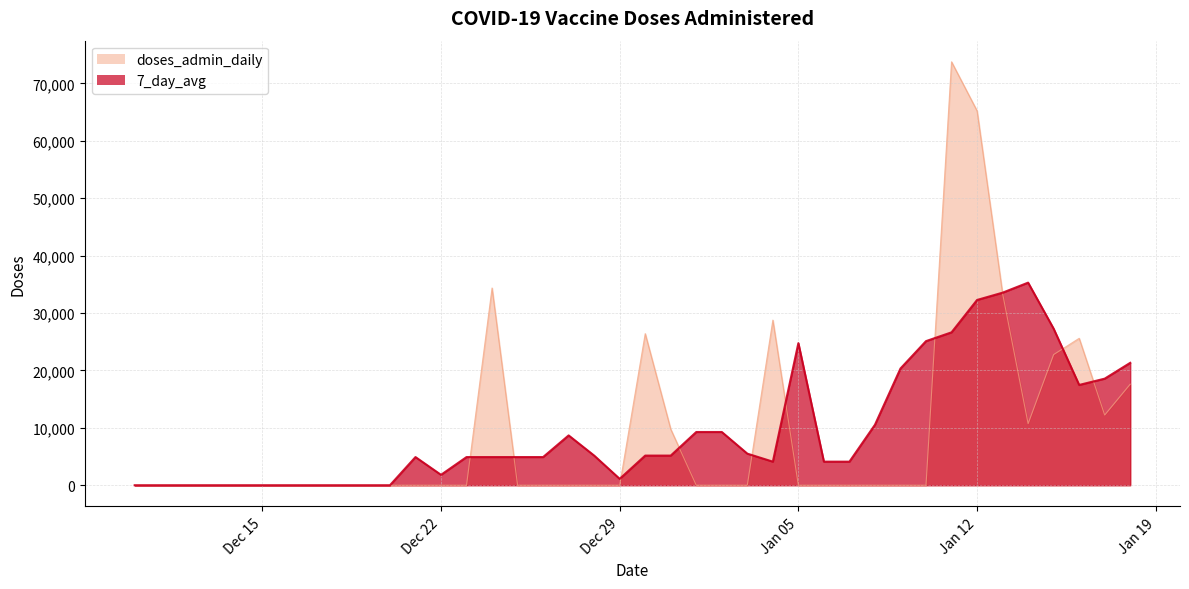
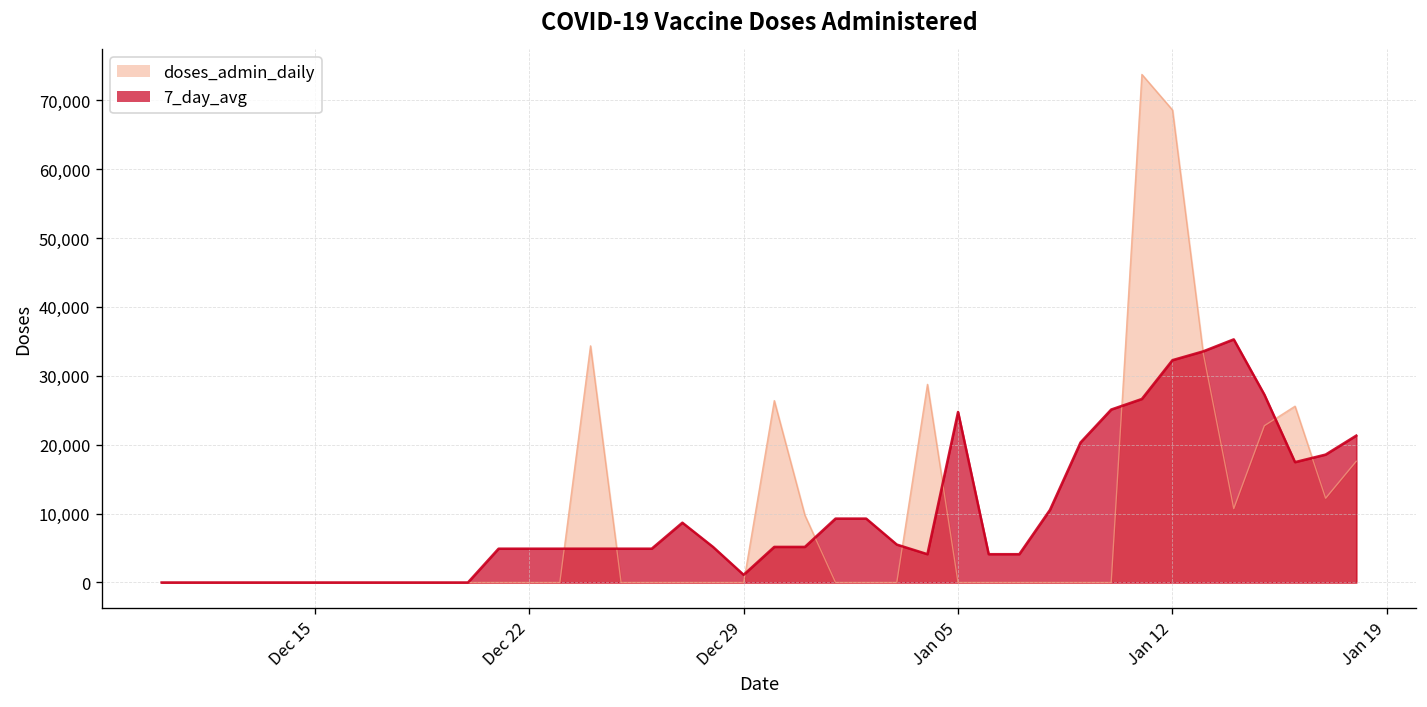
  {
    "doses_admin_daily": {
      "Dec 22": "0",
      "Dec 29": "0",
      "Jan 05": "0",
-     "Jan 12": "65,000"
+     "Jan 12": "69,000"
    },
    "7_day_avg": {
-     "Dec 22": "2,000",
+     "Dec 22": "5,000",
      "Dec 29": "1,000",
      "Jan 05": "25,000",
      "Jan 12": "32,000"
    }
  }
